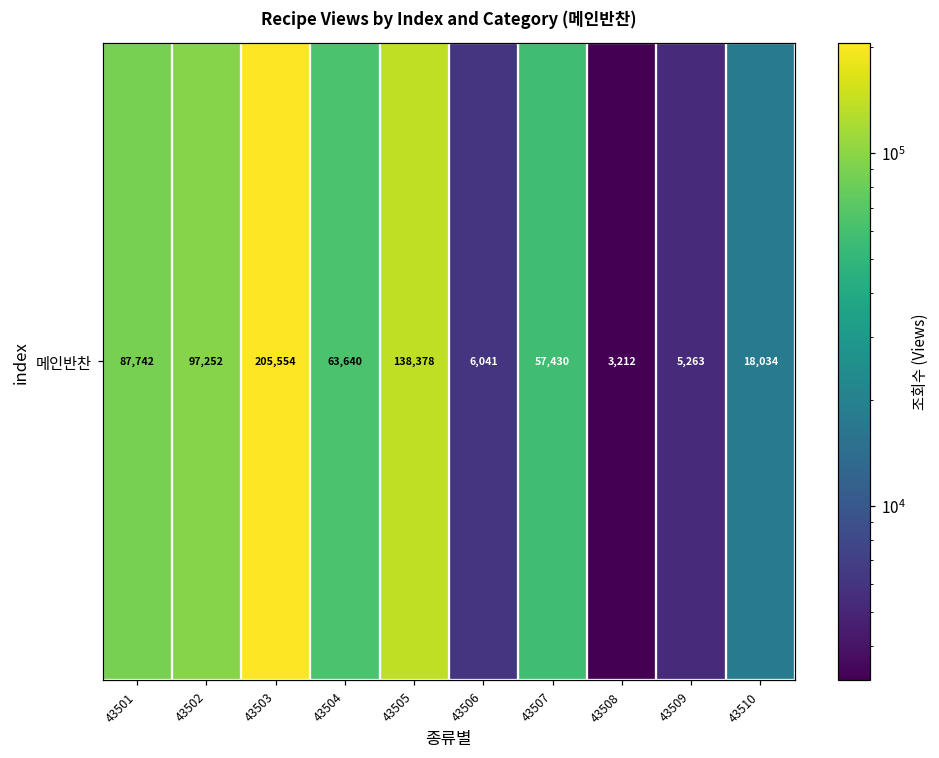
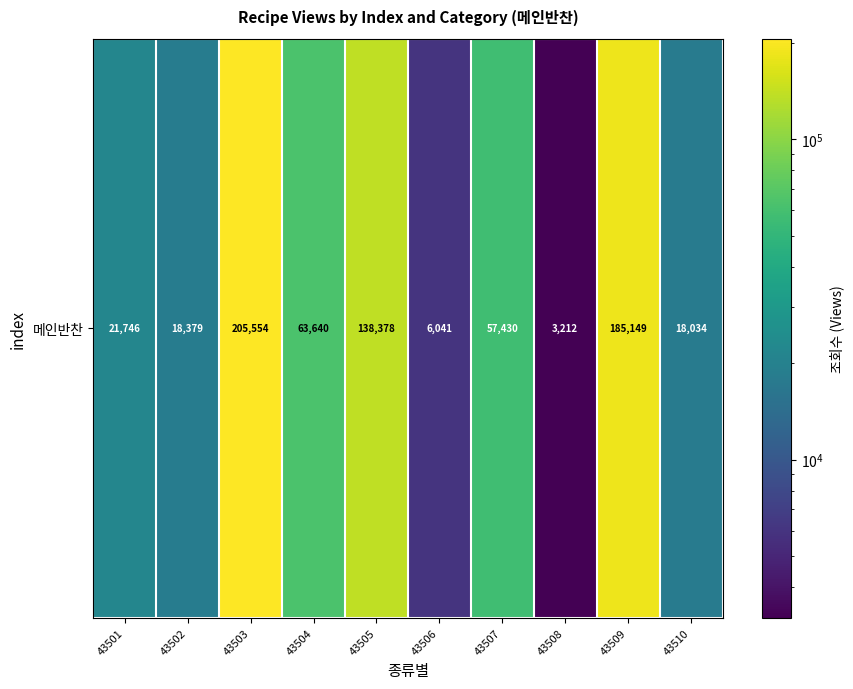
  {
    "메인반찬": {
-     "43501": "87,742",
-     "43502": "97,252",
+     "43501": "21,746",
+     "43502": "18,379",
      "43503": "205,554",
      "43504": "63,640",
      "43505": "138,378",
      "43506": "6,041",
      "43507": "57,430",
      "43508": "3,212",
-     "43509": "5,263",
+     "43509": "185,149",
      "43510": "18,034"
    }
  }
